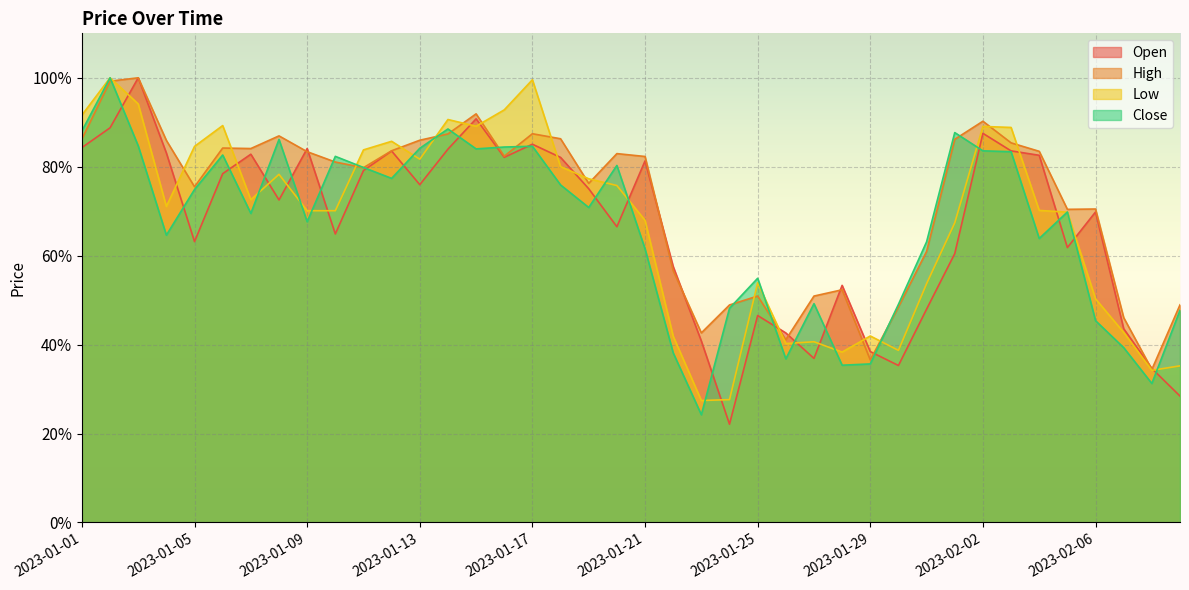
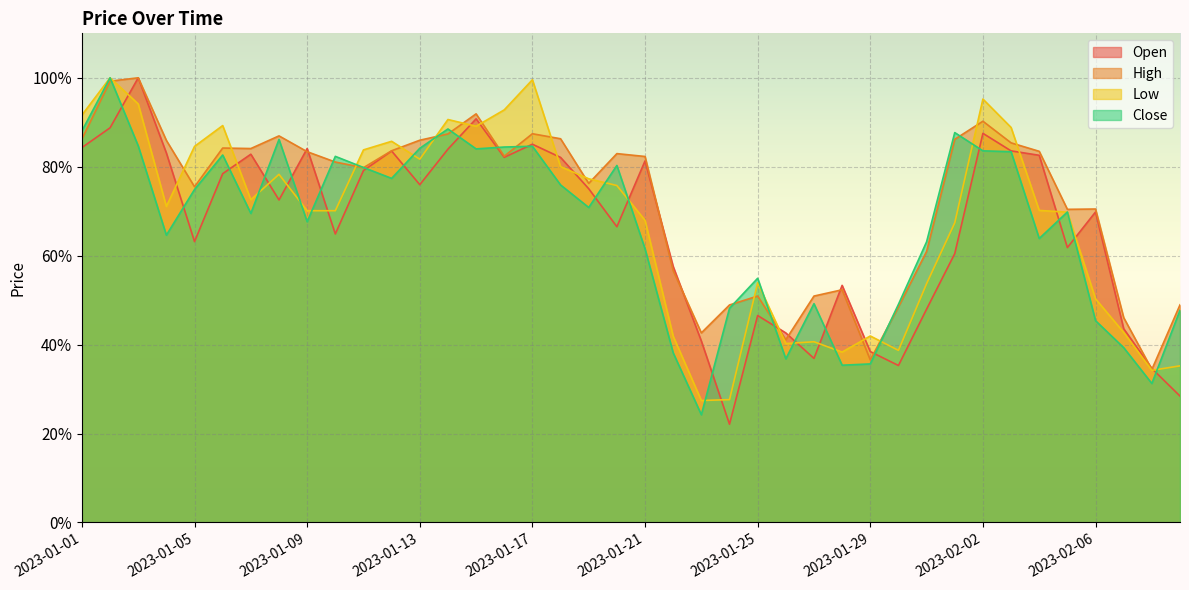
  {
    "Low": {
      "2023-01-01": "92%",
      "2023-01-05": "85%",
      "2023-01-09": "70%",
      "2023-01-13": "82%",
      "2023-01-17": "100%",
      "2023-01-21": "68%",
      "2023-01-25": "54%",
      "2023-01-29": "42%",
-     "2023-02-02": "89%",
+     "2023-02-02": "95%",
      "2023-02-06": "50%"
    },
    "Close": {
      "2023-01-01": "88%",
      "2023-01-05": "75%",
      "2023-01-09": "68%",
      "2023-01-13": "84%",
      "2023-01-21": "62%",
      "2023-01-25": "55%",
      "2023-01-29": "36%",
      "2023-02-02": "84%",
      "2023-02-06": "45%"
    }
  }
